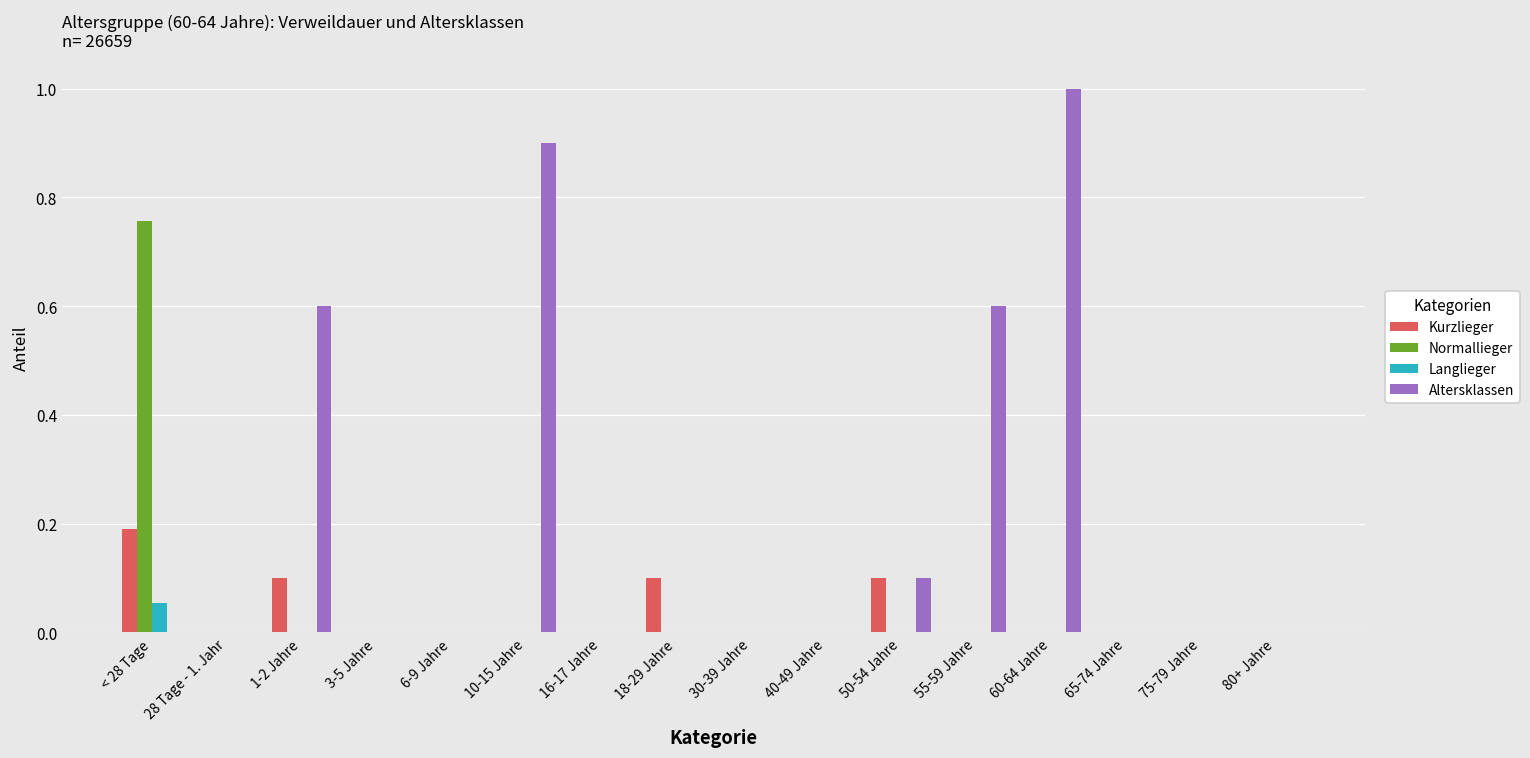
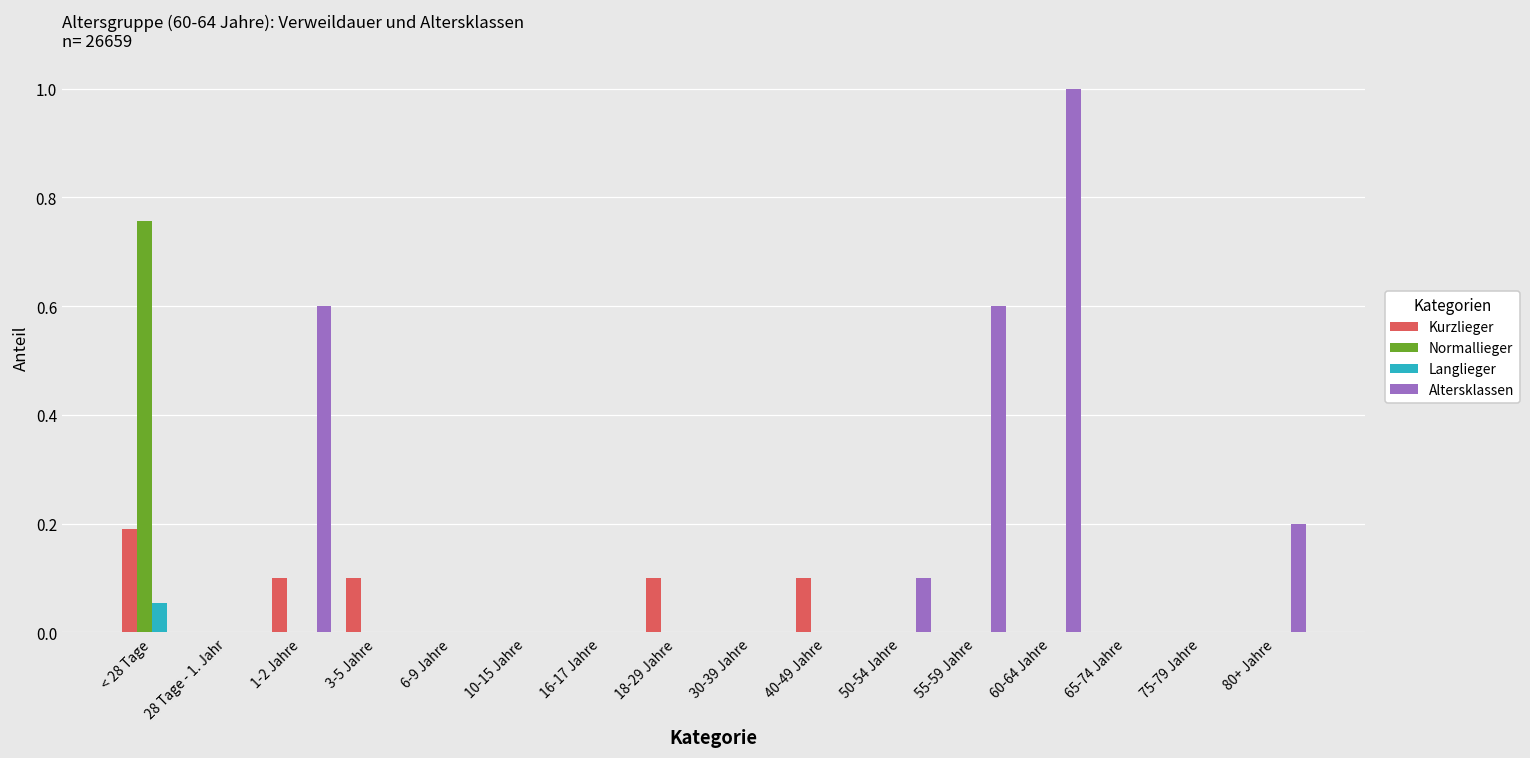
  {
    "Kurzlieger": {
      "< 28 Tage": 0.19,
      "28 Tage - 1. Jahr": 0.0,
      "1-2 Jahre": 0.1,
-     "3-5 Jahre": 0.0,
+     "3-5 Jahre": 0.1,
      "6-9 Jahre": 0.0,
      "10-15 Jahre": 0.0,
      "16-17 Jahre": 0.0,
      "18-29 Jahre": 0.1,
      "30-39 Jahre": 0.0,
-     "40-49 Jahre": 0.0,
-     "50-54 Jahre": 0.1,
+     "40-49 Jahre": 0.1,
+     "50-54 Jahre": 0.0,
      "55-59 Jahre": 0.0,
      "60-64 Jahre": 0.0,
      "65-74 Jahre": 0.0,
      "75-79 Jahre": 0.0,
      "80+ Jahre": 0.0
    },
    "Normallieger": {
      "< 28 Tage": 0.76,
      "28 Tage - 1. Jahr": 0.0,
      "1-2 Jahre": 0.0,
      "3-5 Jahre": 0.0,
      "6-9 Jahre": 0.0,
      "10-15 Jahre": 0.0,
      "16-17 Jahre": 0.0,
      "18-29 Jahre": 0.0,
      "30-39 Jahre": 0.0,
      "40-49 Jahre": 0.0,
      "50-54 Jahre": 0.0,
      "55-59 Jahre": 0.0,
      "60-64 Jahre": 0.0,
      "65-74 Jahre": 0.0,
      "75-79 Jahre": 0.0,
      "80+ Jahre": 0.0
    },
    "Langlieger": {
      "< 28 Tage": 0.05,
      "28 Tage - 1. Jahr": 0.0,
      "1-2 Jahre": 0.0,
      "3-5 Jahre": 0.0,
      "6-9 Jahre": 0.0,
      "10-15 Jahre": 0.0,
      "16-17 Jahre": 0.0,
      "18-29 Jahre": 0.0,
      "30-39 Jahre": 0.0,
      "40-49 Jahre": 0.0,
      "50-54 Jahre": 0.0,
      "55-59 Jahre": 0.0,
      "60-64 Jahre": 0.0,
      "65-74 Jahre": 0.0,
      "75-79 Jahre": 0.0,
      "80+ Jahre": 0.0
    },
    "Altersklassen": {
      "< 28 Tage": 0.0,
      "28 Tage - 1. Jahr": 0.0,
      "1-2 Jahre": 0.6,
      "3-5 Jahre": 0.0,
      "6-9 Jahre": 0.0,
-     "10-15 Jahre": 0.9,
+     "10-15 Jahre": 0.0,
      "16-17 Jahre": 0.0,
      "18-29 Jahre": 0.0,
      "30-39 Jahre": 0.0,
      "40-49 Jahre": 0.0,
      "50-54 Jahre": 0.1,
      "55-59 Jahre": 0.6,
      "60-64 Jahre": 1.0,
      "65-74 Jahre": 0.0,
      "75-79 Jahre": 0.0,
-     "80+ Jahre": 0.0
+     "80+ Jahre": 0.2
    }
  }
